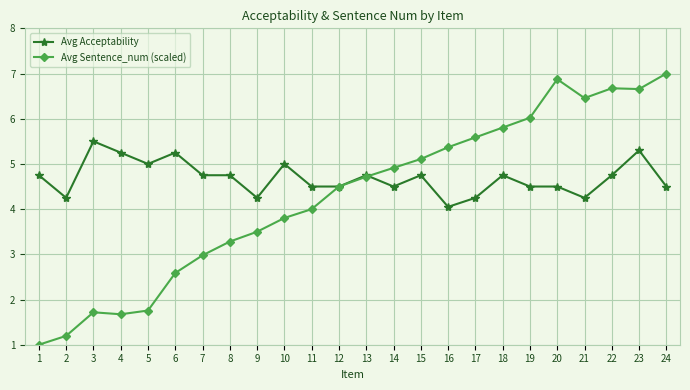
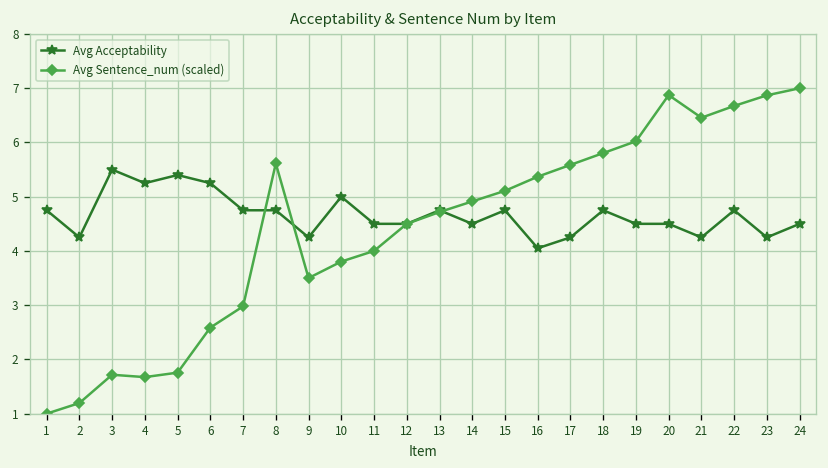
  {
    "Avg Acceptability": {
      "1": 4.8,
      "2": 4.3,
      "3": 5.5,
      "4": 5.3,
-     "5": 5.0,
+     "5": 5.4,
      "6": 5.3,
      "7": 4.8,
      "8": 4.8,
      "9": 4.3,
      "10": 5.0,
      "11": 4.5,
      "14": 4.5,
      "15": 4.8,
      "16": 4.1,
      "17": 4.3,
      "18": 4.8,
      "19": 4.5,
      "20": 4.5,
      "21": 4.3,
      "22": 4.8,
-     "23": 5.3,
+     "23": 4.3,
      "24": 4.5
    },
    "Avg Sentence_num (scaled)": {
      "1": 1.0,
      "2": 1.2,
      "3": 1.7,
      "4": 1.7,
      "5": 1.8,
      "6": 2.6,
      "7": 3.0,
-     "8": 3.3,
+     "8": 5.6,
      "9": 3.5,
      "10": 3.8,
      "11": 4.0,
      "14": 4.9,
      "15": 5.1,
      "16": 5.4,
      "17": 5.6,
      "18": 5.8,
      "19": 6.0,
      "20": 6.9,
      "21": 6.5,
      "22": 6.7,
-     "23": 6.7,
+     "23": 6.9,
      "24": 7.0
    }
  }
